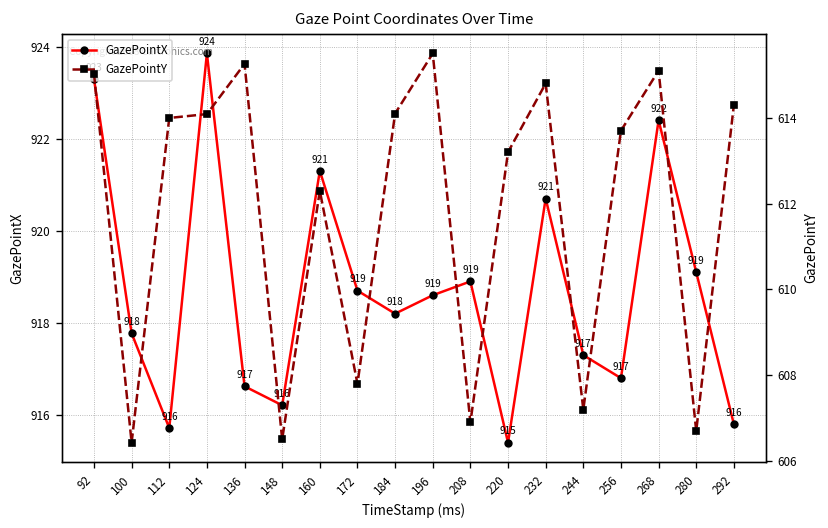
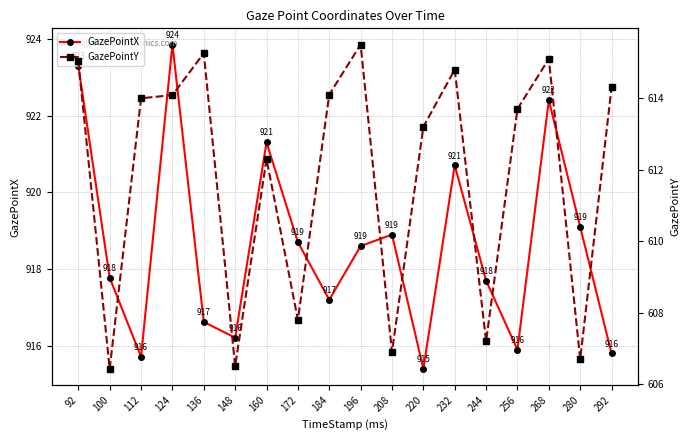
  {
    "GazePointX": {
      "100": 918,
      "112": 916,
      "124": 924,
      "136": 917,
      "148": 916,
      "160": 921,
      "172": 919,
-     "184": 918,
+     "184": 917,
      "196": 919,
      "208": 919,
      "220": 915,
      "232": 921,
-     "244": 917,
-     "256": 917,
+     "244": 918,
+     "256": 916,
      "268": 922,
      "280": 919,
      "292": 916
    }
  }
